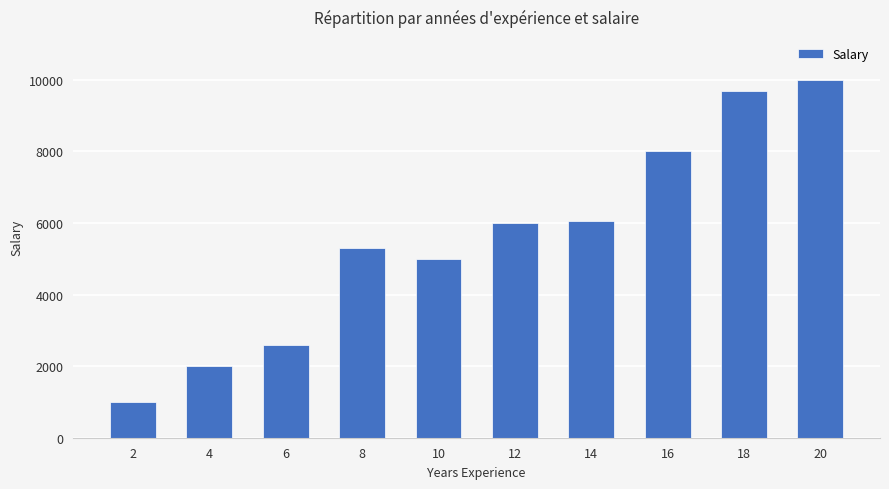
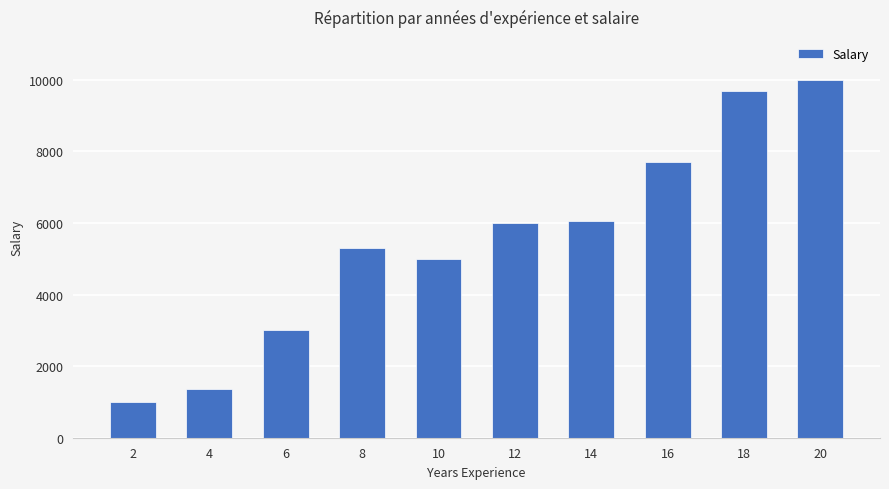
  {
    "2": 1000,
-   "4": 2000,
-   "6": 2600,
+   "4": 1400,
+   "6": 3000,
    "8": 5300,
    "10": 5000,
    "12": 6000,
    "14": 6100,
-   "16": 8000,
+   "16": 7700,
    "18": 9700,
    "20": 10000
  }
